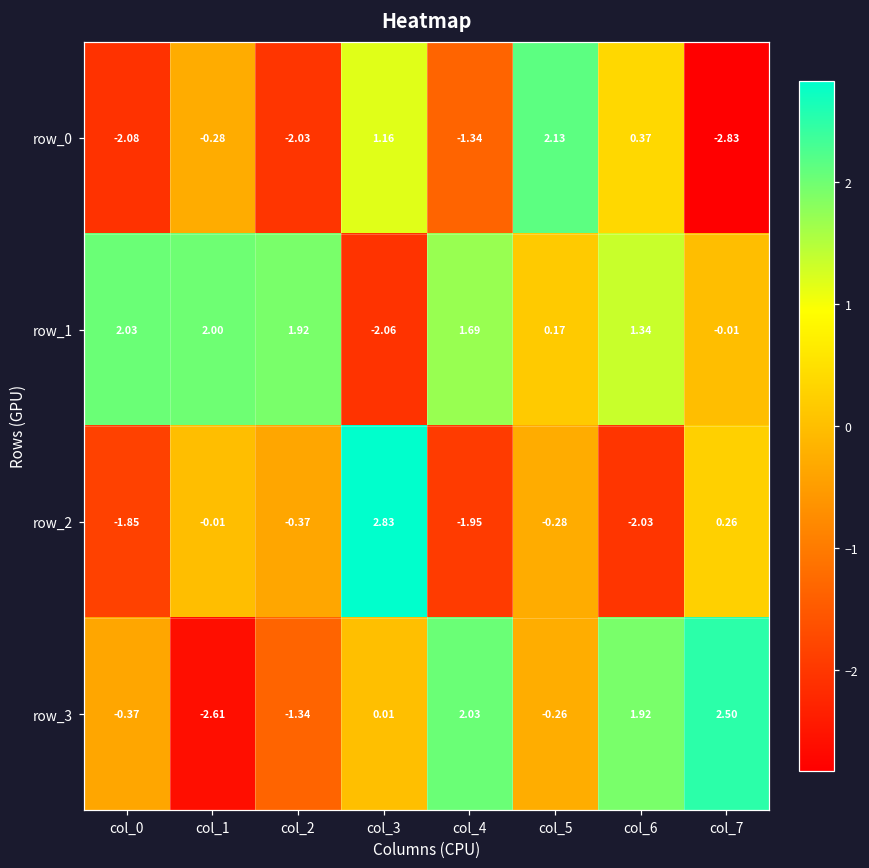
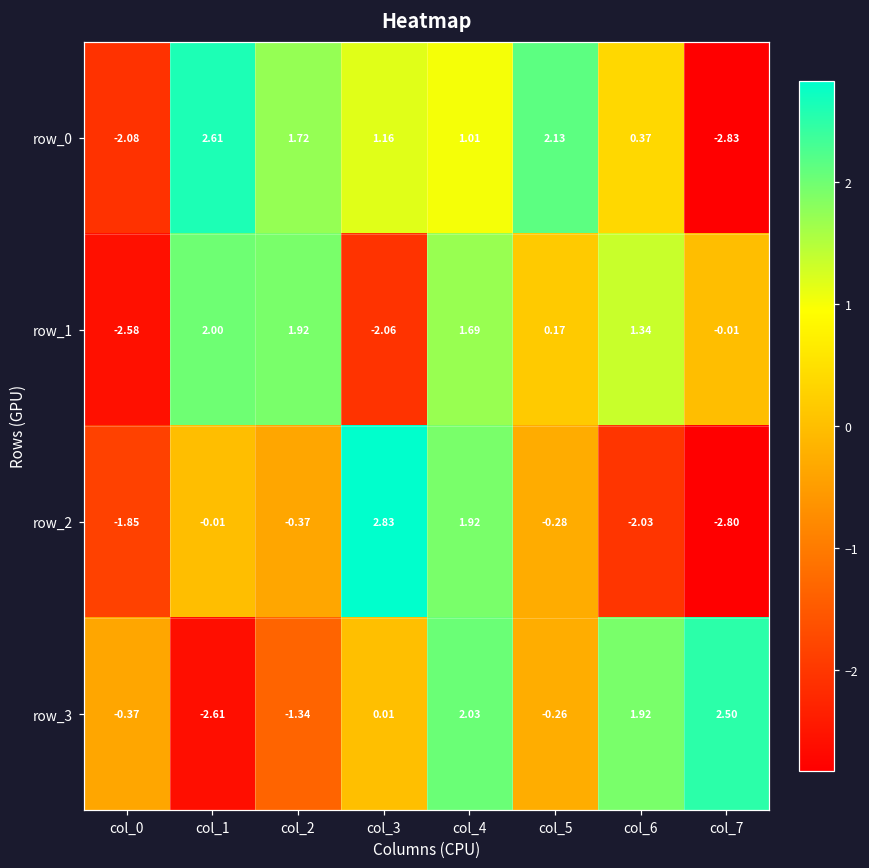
  {
    "row_0": {
      "col_0": -2.08,
-     "col_1": -0.28,
-     "col_2": -2.03,
+     "col_1": 2.61,
+     "col_2": 1.72,
      "col_3": 1.16,
-     "col_4": -1.34,
+     "col_4": 1.01,
      "col_5": 2.13,
      "col_6": 0.37,
      "col_7": -2.83
    },
    "row_1": {
-     "col_0": 2.03,
+     "col_0": -2.58,
      "col_1": 2.00,
      "col_2": 1.92,
      "col_3": -2.06,
      "col_4": 1.69,
      "col_5": 0.17,
      "col_6": 1.34,
      "col_7": -0.01
    },
    "row_2": {
      "col_0": -1.85,
      "col_1": -0.01,
      "col_2": -0.37,
      "col_3": 2.83,
-     "col_4": -1.95,
+     "col_4": 1.92,
      "col_5": -0.28,
      "col_6": -2.03,
-     "col_7": 0.26
+     "col_7": -2.80
    },
    "row_3": {
      "col_0": -0.37,
      "col_1": -2.61,
      "col_2": -1.34,
      "col_3": 0.01,
      "col_4": 2.03,
      "col_5": -0.26,
      "col_6": 1.92,
      "col_7": 2.50
    }
  }
